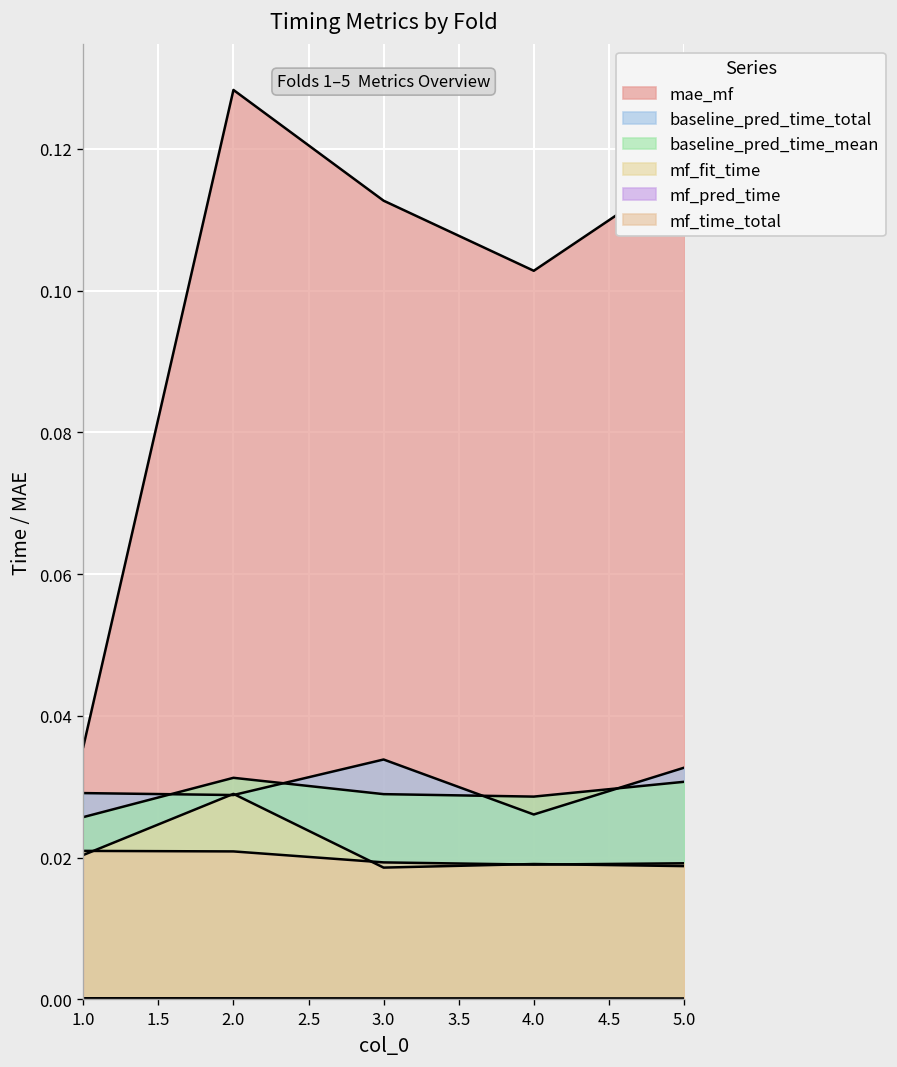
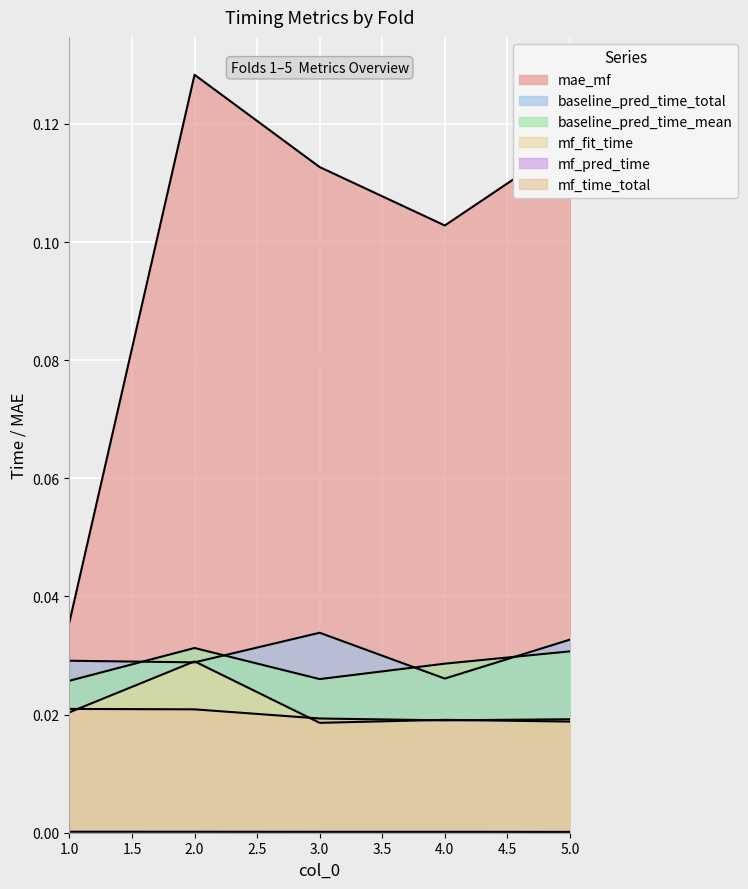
  {
    "baseline_pred_time_mean": {
      "1.0": 0.026,
      "2.0": 0.031,
-     "3.0": 0.029,
+     "3.0": 0.026,
      "4.0": 0.029,
      "5.0": 0.031
    }
  }
